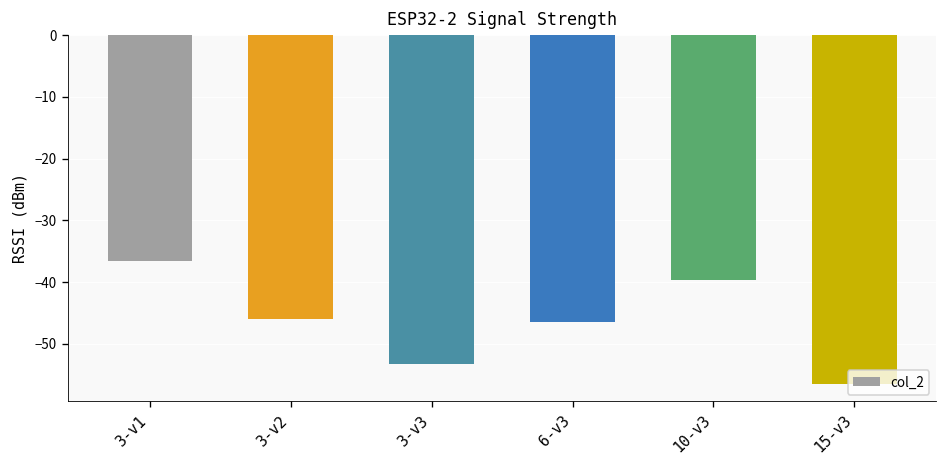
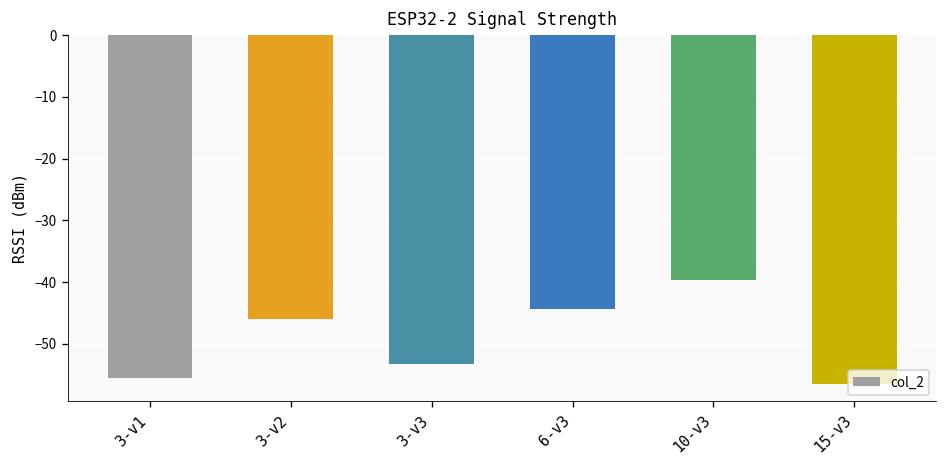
  {
-   "3-v1": -37,
+   "3-v1": -56,
    "3-v2": -46,
    "3-v3": -53,
-   "6-v3": -47,
+   "6-v3": -44,
    "10-v3": -40
  }
